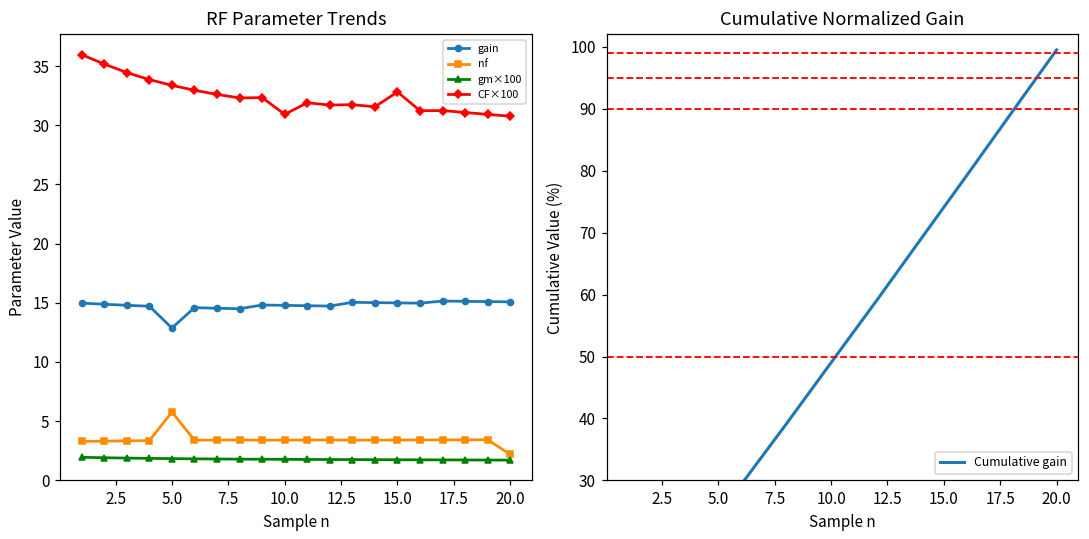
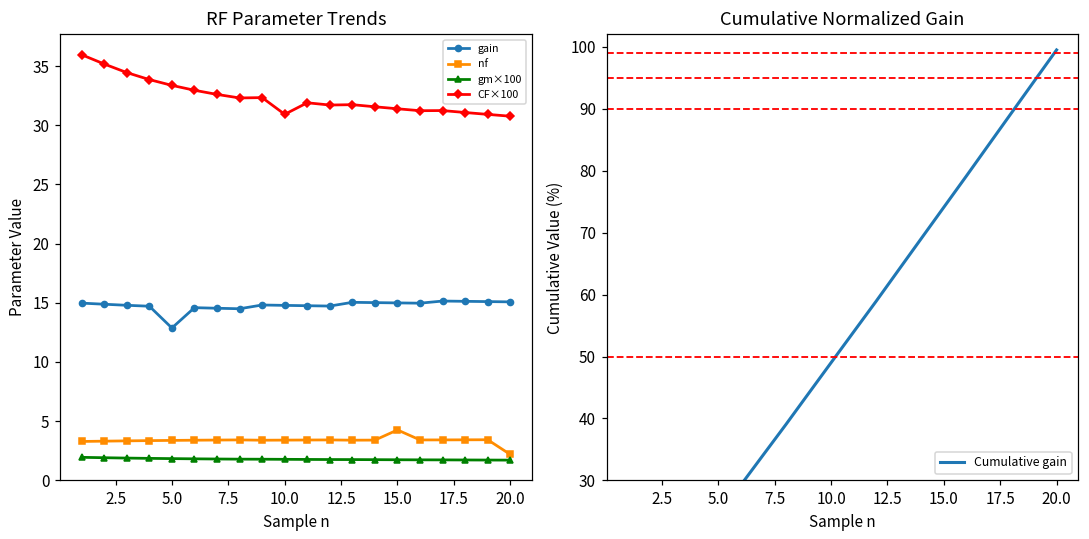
  {
    "RF Parameter Trends": {
      "gain": {
        "5.0": 12.9,
        "10.0": 14.8,
        "15.0": 15.0,
        "20.0": 15.1
      },
      "nf": {
-       "5.0": 5.8,
+       "5.0": 3.4,
        "10.0": 3.4,
-       "15.0": 3.4,
+       "15.0": 4.3,
        "20.0": 2.2
      },
      "gm×100": {
        "5.0": 1.8,
        "10.0": 1.8,
        "15.0": 1.7,
        "20.0": 1.7
      },
      "CF×100": {
        "5.0": 33.4,
        "10.0": 30.9,
-       "15.0": 32.8,
+       "15.0": 31.4,
        "20.0": 30.8
      }
    },
    "Cumulative Normalized Gain": {
      "10.0": 49,
      "15.0": 74,
      "20.0": 100
    }
  }
